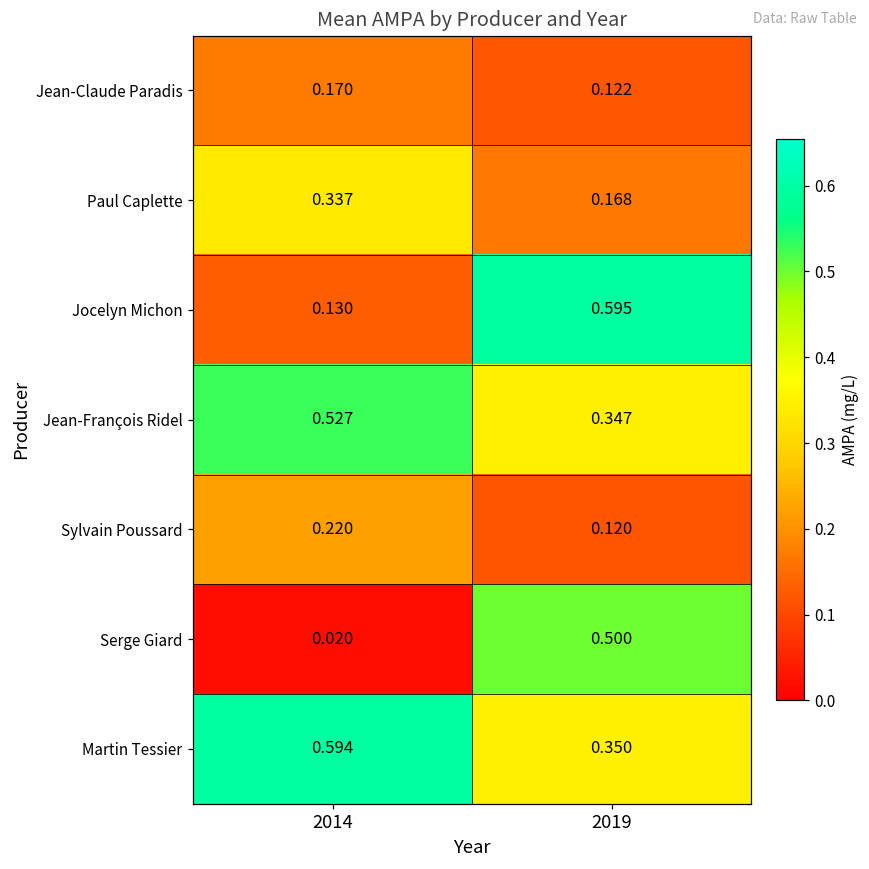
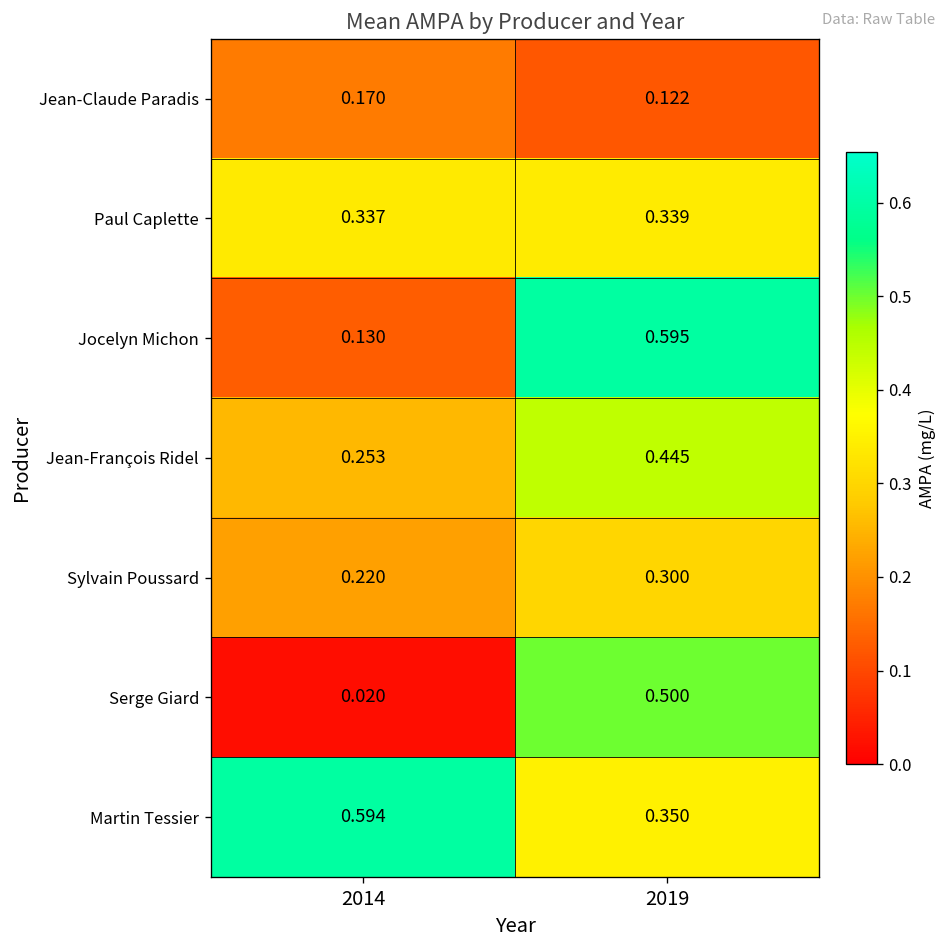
  {
    "Jean-Claude Paradis": {
      "2014": 0.170,
      "2019": 0.122
    },
    "Paul Caplette": {
      "2014": 0.337,
-     "2019": 0.168
+     "2019": 0.339
    },
    "Jocelyn Michon": {
      "2014": 0.130,
      "2019": 0.595
    },
    "Jean-François Ridel": {
-     "2014": 0.527,
-     "2019": 0.347
+     "2014": 0.253,
+     "2019": 0.445
    },
    "Sylvain Poussard": {
      "2014": 0.220,
-     "2019": 0.120
+     "2019": 0.300
    },
    "Serge Giard": {
      "2014": 0.020,
      "2019": 0.500
    },
    "Martin Tessier": {
      "2014": 0.594,
      "2019": 0.350
    }
  }
